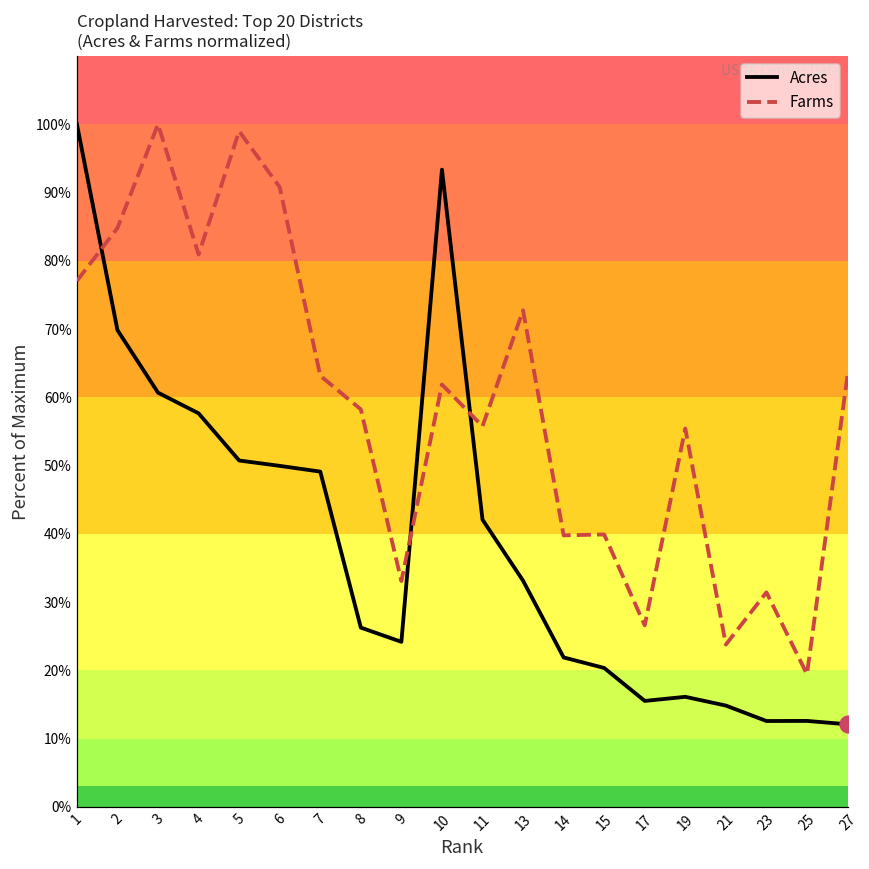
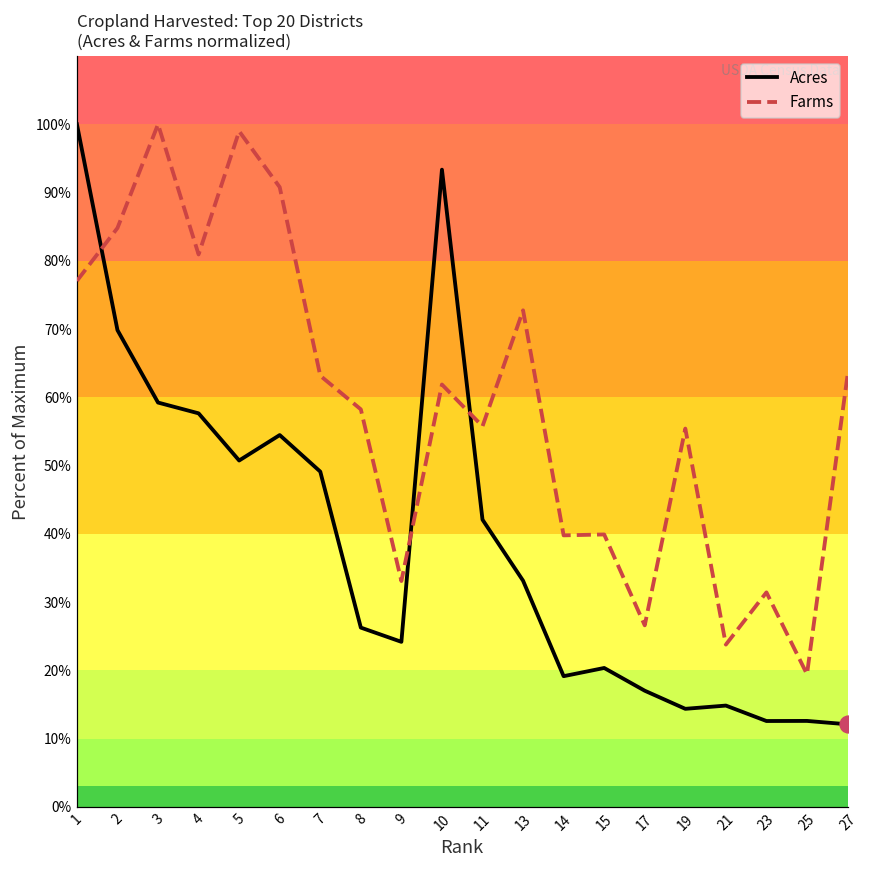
  {
    "Acres": {
      "1": "100%",
      "2": "70%",
-     "3": "61%",
+     "3": "59%",
      "4": "58%",
      "5": "51%",
-     "6": "50%",
+     "6": "54%",
      "7": "49%",
      "8": "26%",
      "9": "24%",
      "10": "93%",
      "11": "42%",
      "13": "33%",
-     "14": "22%",
+     "14": "19%",
      "15": "20%",
-     "17": "16%",
-     "19": "16%",
+     "17": "17%",
+     "19": "14%",
      "21": "15%",
      "23": "13%",
      "25": "13%"
    }
  }
